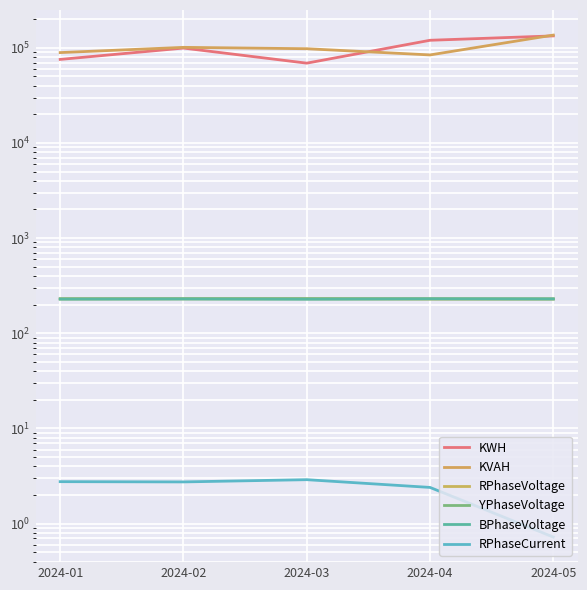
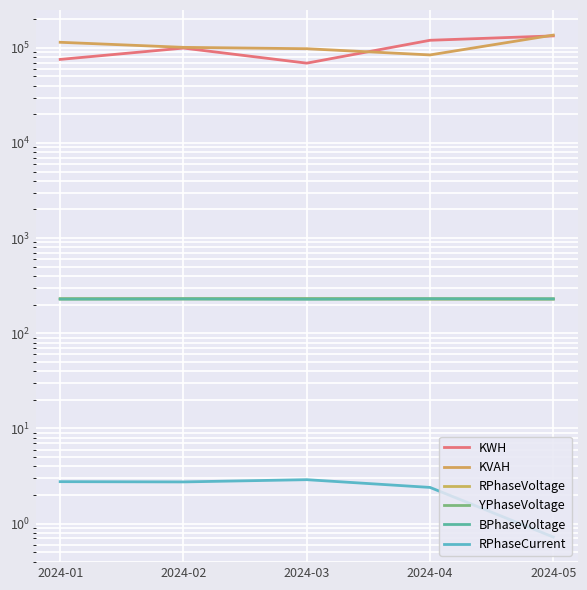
  {
    "KWH": {
      "2024-01": 80000,
      "2024-03": 70000,
      "2024-04": 120000
    },
    "KVAH": {
-     "2024-01": 90000,
+     "2024-01": 110000,
      "2024-03": 100000,
      "2024-04": 80000
    }
  }
